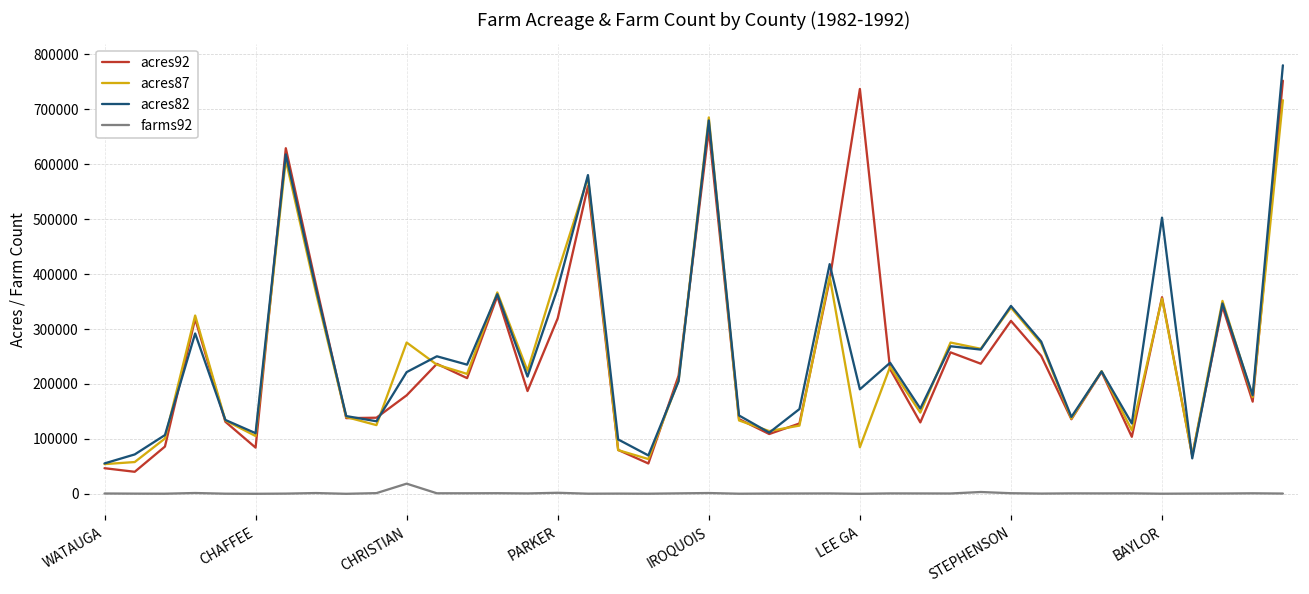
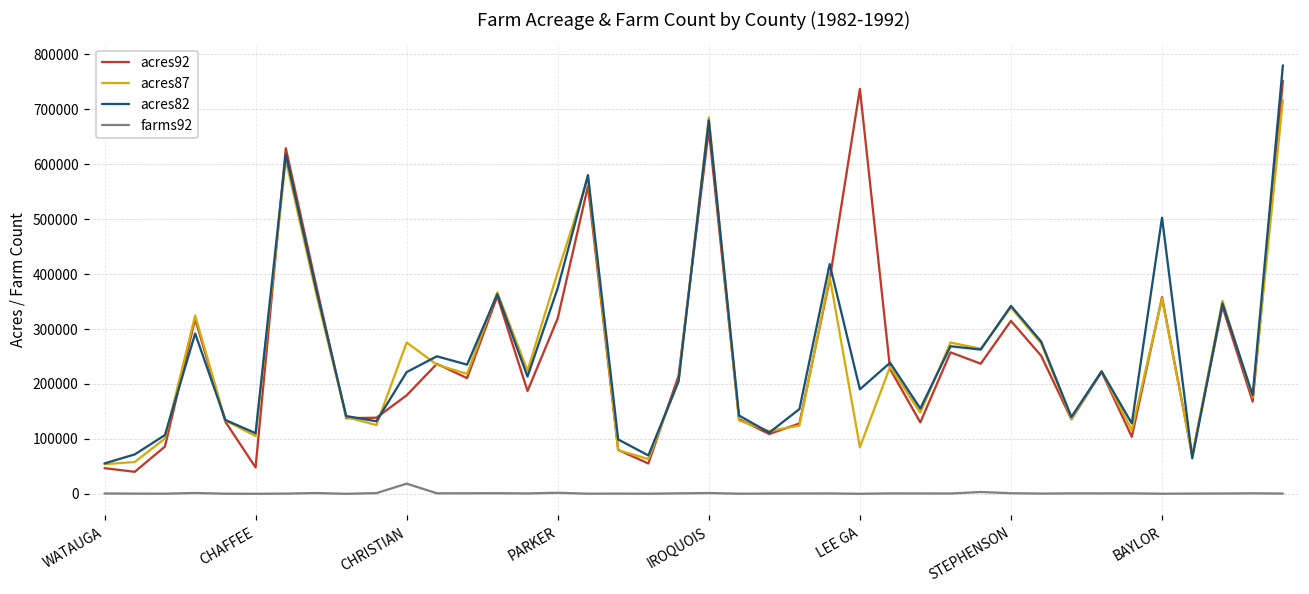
  {
    "acres92": {
      "WATAUGA": 50000,
-     "CHAFFEE": 80000,
+     "CHAFFEE": 50000,
      "CHRISTIAN": 180000,
      "PARKER": 320000,
      "IROQUOIS": 660000,
      "LEE GA": 740000,
      "STEPHENSON": 310000
    },
    "acres87": {
      "CHAFFEE": 110000,
      "CHRISTIAN": 280000,
      "PARKER": 400000,
      "IROQUOIS": 690000,
      "LEE GA": 80000
    },
    "acres82": {
      "CHAFFEE": 110000,
      "CHRISTIAN": 220000,
      "PARKER": 370000,
      "IROQUOIS": 680000,
      "LEE GA": 190000,
      "BAYLOR": 500000
    },
    "farms92": {
      "WATAUGA": 0,
      "CHAFFEE": 0,
      "CHRISTIAN": 20000,
      "PARKER": 0,
      "IROQUOIS": 0,
      "LEE GA": 0,
      "STEPHENSON": 0,
      "BAYLOR": 0
    }
  }
